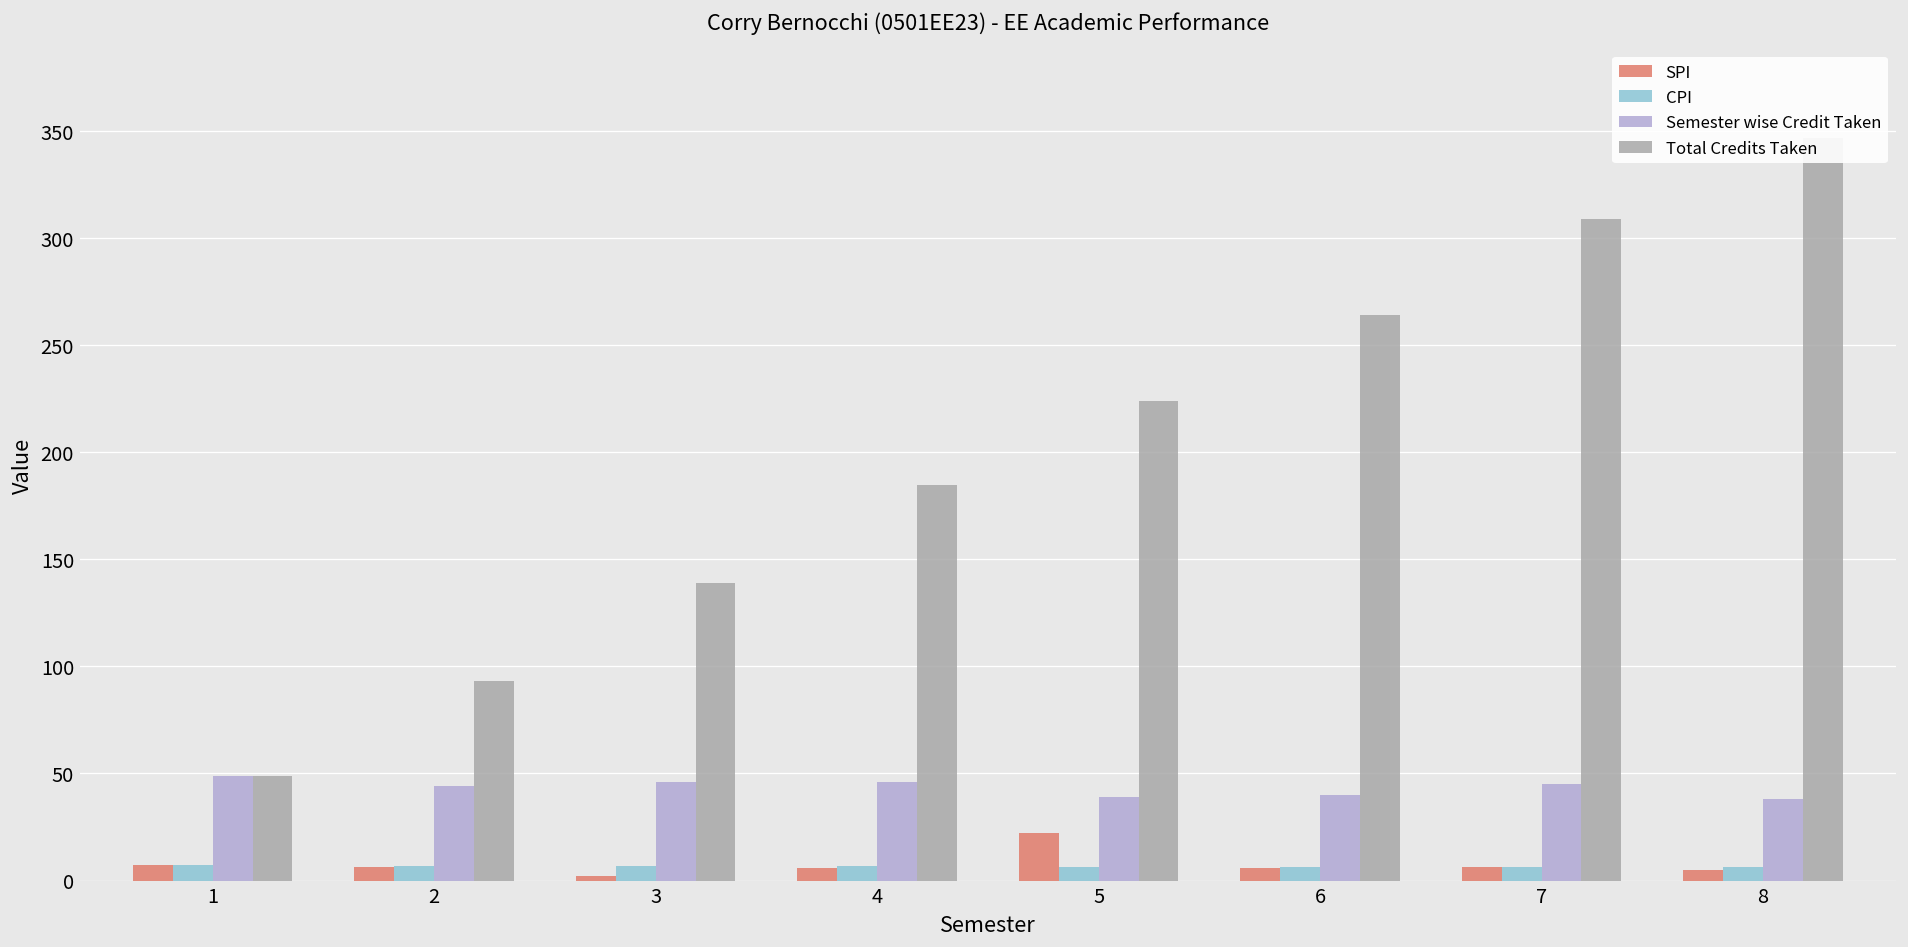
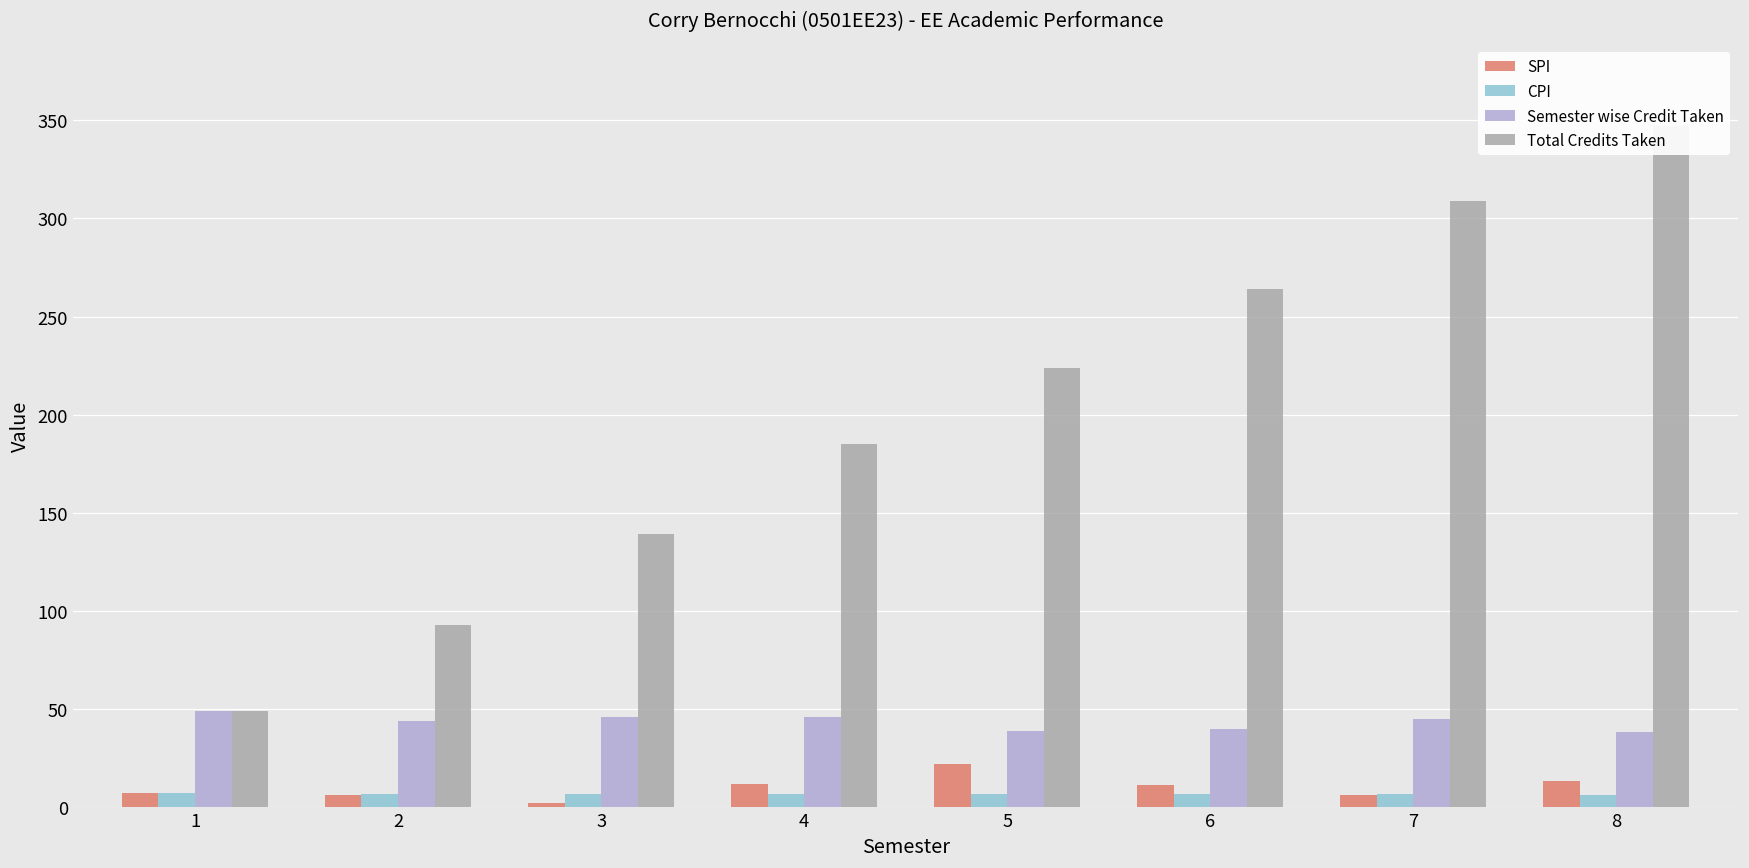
  {
    "SPI": {
      "1": 7,
      "2": 6,
      "3": 2,
-     "4": 6,
+     "4": 12,
      "5": 22,
-     "6": 6,
+     "6": 11,
      "7": 6,
-     "8": 5
+     "8": 13
    }
  }
